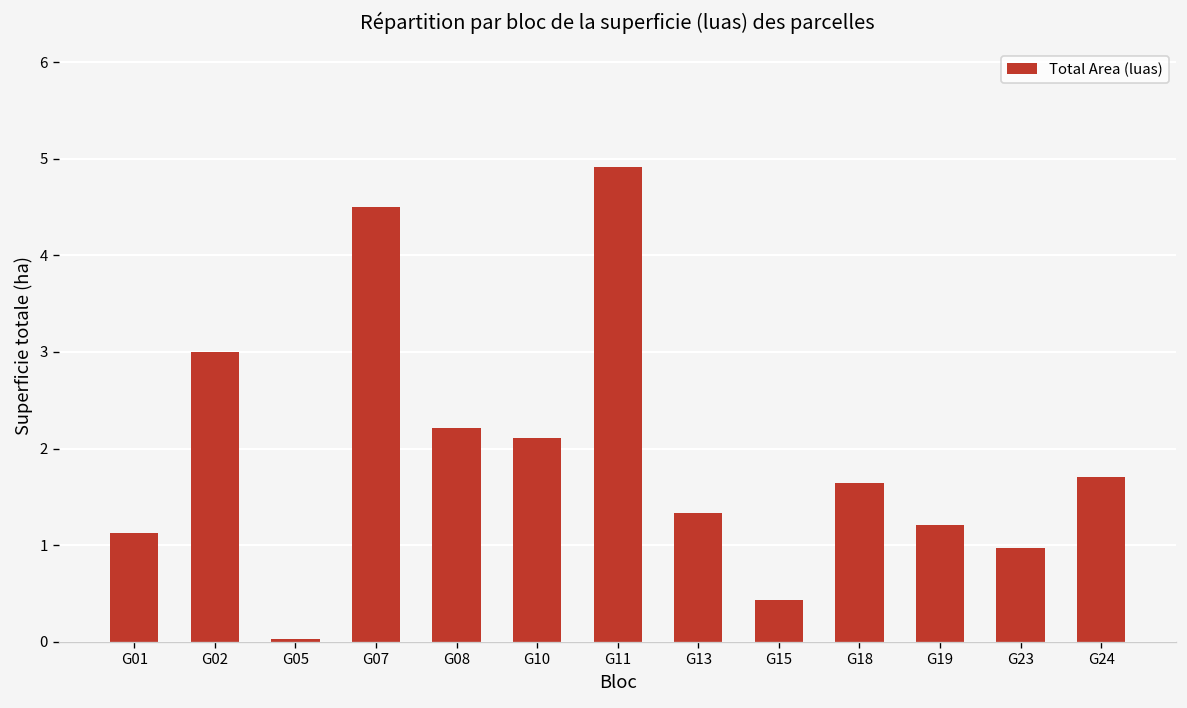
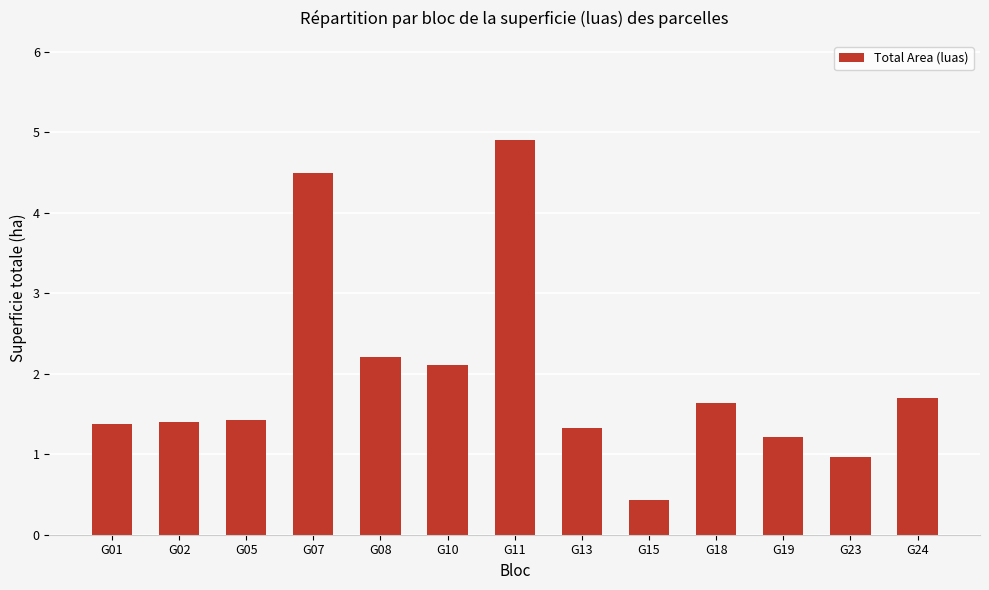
  {
-   "G01": 1.1,
-   "G02": 3.0,
-   "G05": 0.0,
+   "G01": 1.4,
+   "G02": 1.4,
+   "G05": 1.4,
    "G07": 4.5,
    "G08": 2.2,
    "G10": 2.1,
    "G11": 4.9,
    "G13": 1.3,
    "G15": 0.4,
    "G18": 1.6,
    "G19": 1.2,
    "G23": 1.0,
    "G24": 1.7
  }
